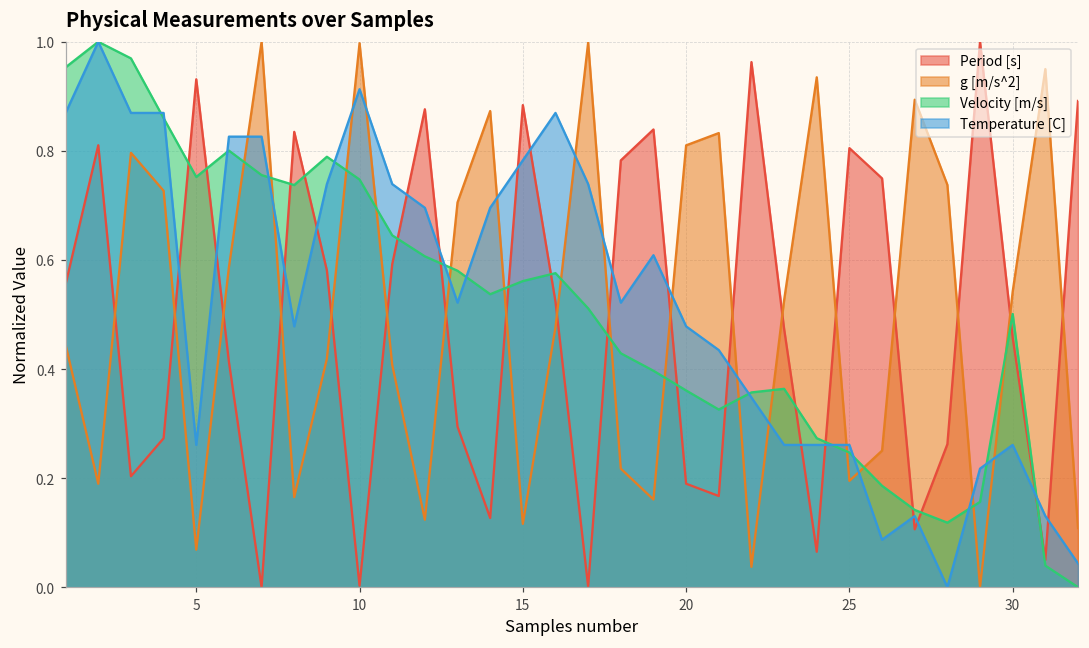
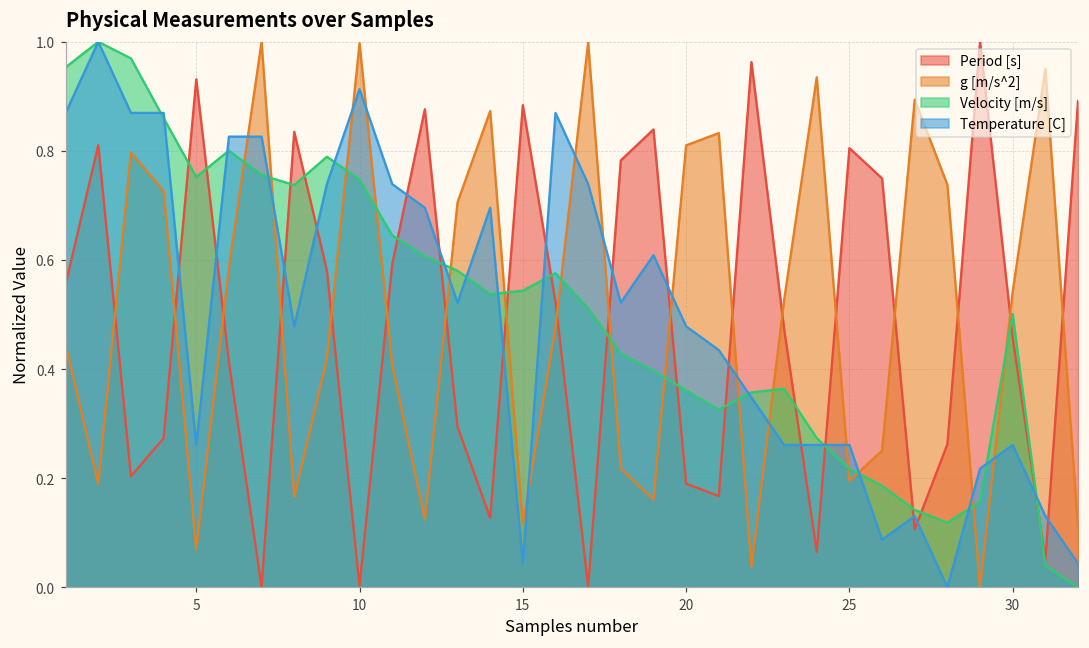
  {
    "Velocity [m/s]": {
      "5": 0.75,
      "10": 0.75,
-     "15": 0.56,
+     "15": 0.54,
      "20": 0.36,
-     "25": 0.25,
+     "25": 0.22,
      "30": 0.50
    },
    "Temperature [C]": {
      "5": 0.26,
      "10": 0.91,
-     "15": 0.78,
+     "15": 0.04,
      "20": 0.48,
      "25": 0.26,
      "30": 0.26
    }
  }
